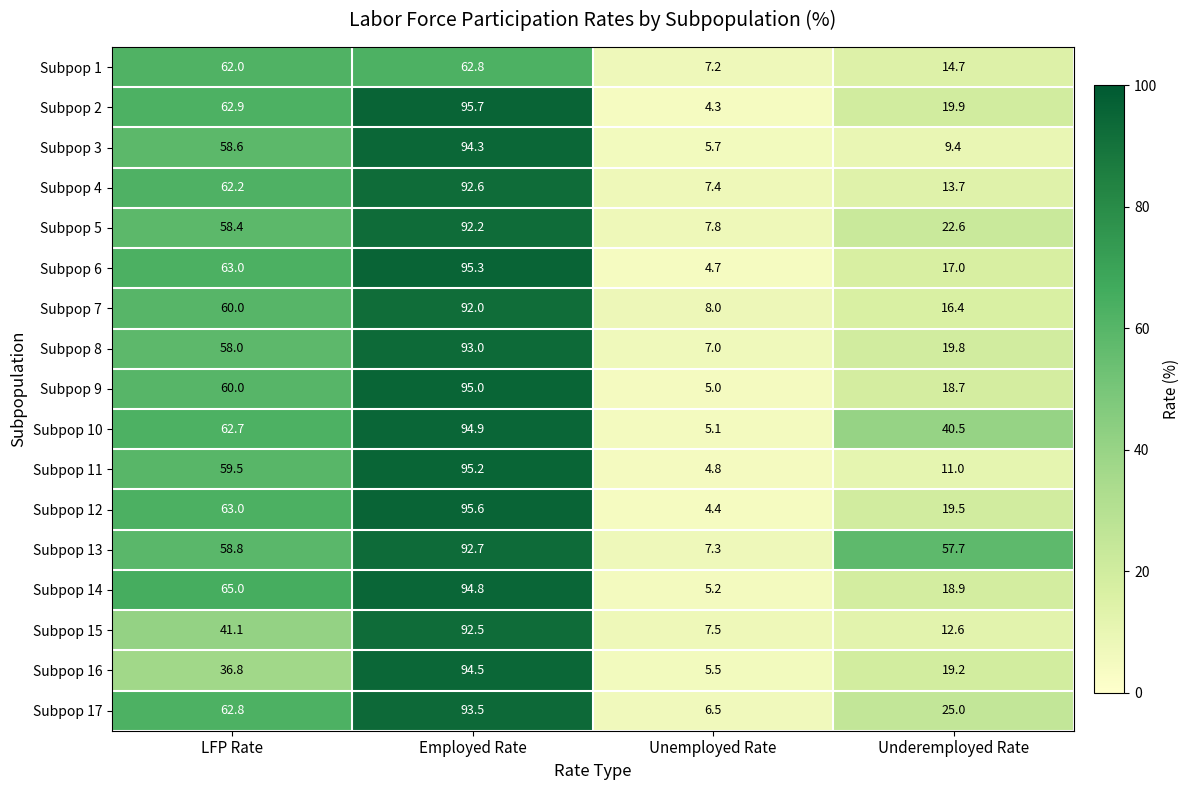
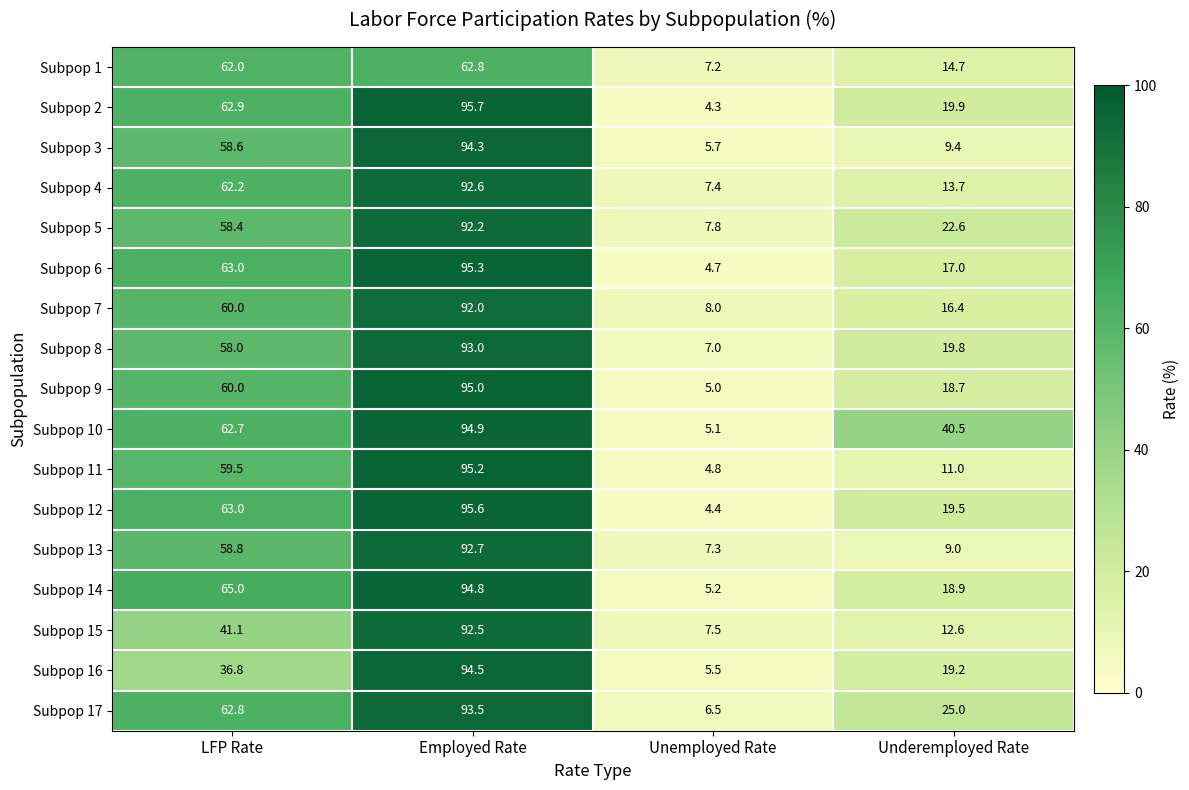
  {
    "Subpop 1": {
      "LFP Rate": 62.0,
      "Employed Rate": 62.8,
      "Unemployed Rate": 7.2,
      "Underemployed Rate": 14.7
    },
    "Subpop 2": {
      "LFP Rate": 62.9,
      "Employed Rate": 95.7,
      "Unemployed Rate": 4.3,
      "Underemployed Rate": 19.9
    },
    "Subpop 3": {
      "LFP Rate": 58.6,
      "Employed Rate": 94.3,
      "Unemployed Rate": 5.7,
      "Underemployed Rate": 9.4
    },
    "Subpop 4": {
      "LFP Rate": 62.2,
      "Employed Rate": 92.6,
      "Unemployed Rate": 7.4,
      "Underemployed Rate": 13.7
    },
    "Subpop 5": {
      "LFP Rate": 58.4,
      "Employed Rate": 92.2,
      "Unemployed Rate": 7.8,
      "Underemployed Rate": 22.6
    },
    "Subpop 6": {
      "LFP Rate": 63.0,
      "Employed Rate": 95.3,
      "Unemployed Rate": 4.7,
      "Underemployed Rate": 17.0
    },
    "Subpop 7": {
      "LFP Rate": 60.0,
      "Employed Rate": 92.0,
      "Unemployed Rate": 8.0,
      "Underemployed Rate": 16.4
    },
    "Subpop 8": {
      "LFP Rate": 58.0,
      "Employed Rate": 93.0,
      "Unemployed Rate": 7.0,
      "Underemployed Rate": 19.8
    },
    "Subpop 9": {
      "LFP Rate": 60.0,
      "Employed Rate": 95.0,
      "Unemployed Rate": 5.0,
      "Underemployed Rate": 18.7
    },
    "Subpop 10": {
      "LFP Rate": 62.7,
      "Employed Rate": 94.9,
      "Unemployed Rate": 5.1,
      "Underemployed Rate": 40.5
    },
    "Subpop 11": {
      "LFP Rate": 59.5,
      "Employed Rate": 95.2,
      "Unemployed Rate": 4.8,
      "Underemployed Rate": 11.0
    },
    "Subpop 12": {
      "LFP Rate": 63.0,
      "Employed Rate": 95.6,
      "Unemployed Rate": 4.4,
      "Underemployed Rate": 19.5
    },
    "Subpop 13": {
      "LFP Rate": 58.8,
      "Employed Rate": 92.7,
      "Unemployed Rate": 7.3,
-     "Underemployed Rate": 57.7
+     "Underemployed Rate": 9.0
    },
    "Subpop 14": {
      "LFP Rate": 65.0,
      "Employed Rate": 94.8,
      "Unemployed Rate": 5.2,
      "Underemployed Rate": 18.9
    },
    "Subpop 15": {
      "LFP Rate": 41.1,
      "Employed Rate": 92.5,
      "Unemployed Rate": 7.5,
      "Underemployed Rate": 12.6
    },
    "Subpop 16": {
      "LFP Rate": 36.8,
      "Employed Rate": 94.5,
      "Unemployed Rate": 5.5,
      "Underemployed Rate": 19.2
    },
    "Subpop 17": {
      "LFP Rate": 62.8,
      "Employed Rate": 93.5,
      "Unemployed Rate": 6.5,
      "Underemployed Rate": 25.0
    }
  }
